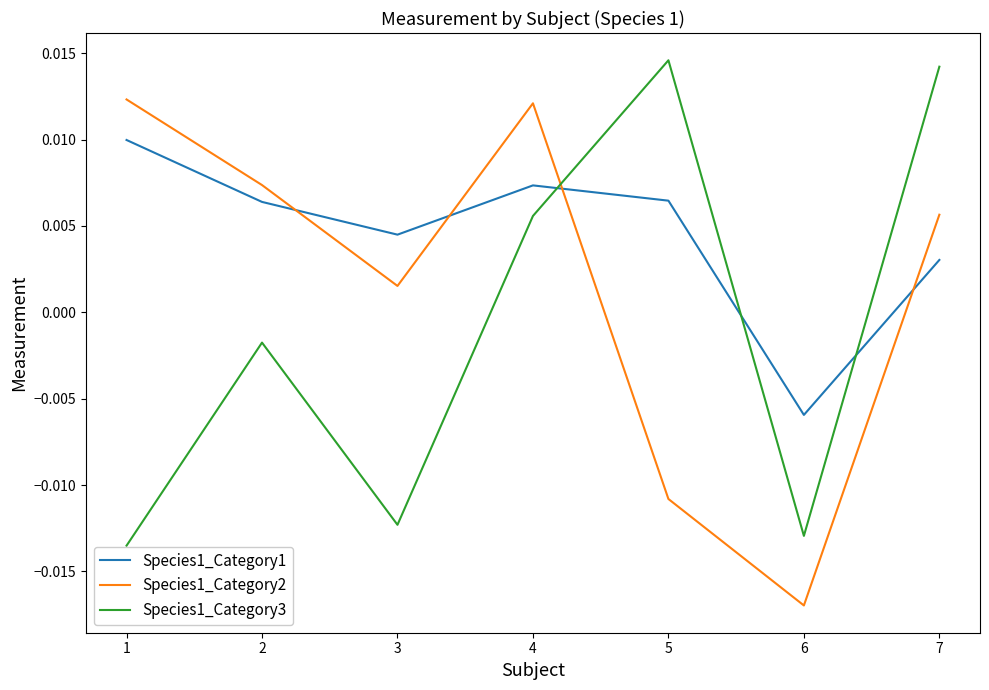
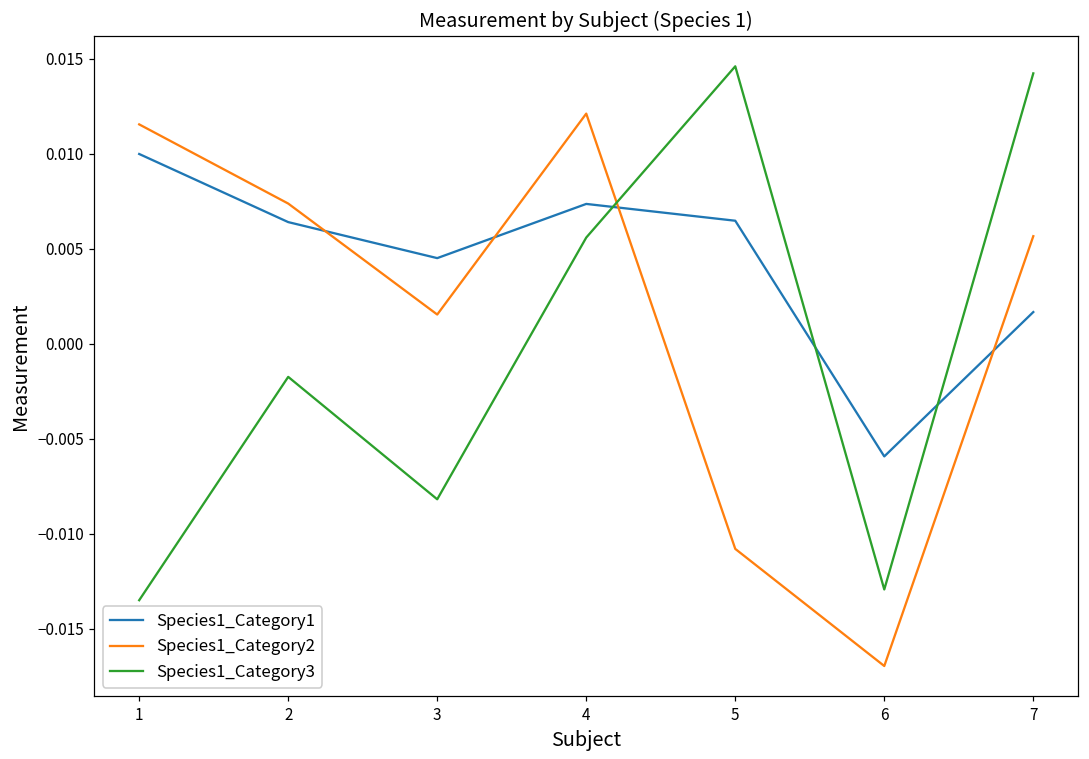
  {
    "Species1_Category1": {
      "1": 0.0100,
      "2": 0.0064,
      "3": 0.0045,
      "4": 0.0073,
      "5": 0.0065,
      "6": -0.0059,
-     "7": 0.0030
+     "7": 0.0017
    },
    "Species1_Category2": {
-     "1": 0.0123,
+     "1": 0.0115,
      "2": 0.0074,
      "3": 0.0015,
      "4": 0.0121,
      "5": -0.0108,
      "6": -0.0170,
      "7": 0.0056
    },
    "Species1_Category3": {
      "1": -0.0135,
      "2": -0.0018,
-     "3": -0.0123,
+     "3": -0.0082,
      "4": 0.0056,
      "5": 0.0146,
      "6": -0.0129,
      "7": 0.0142
    }
  }
